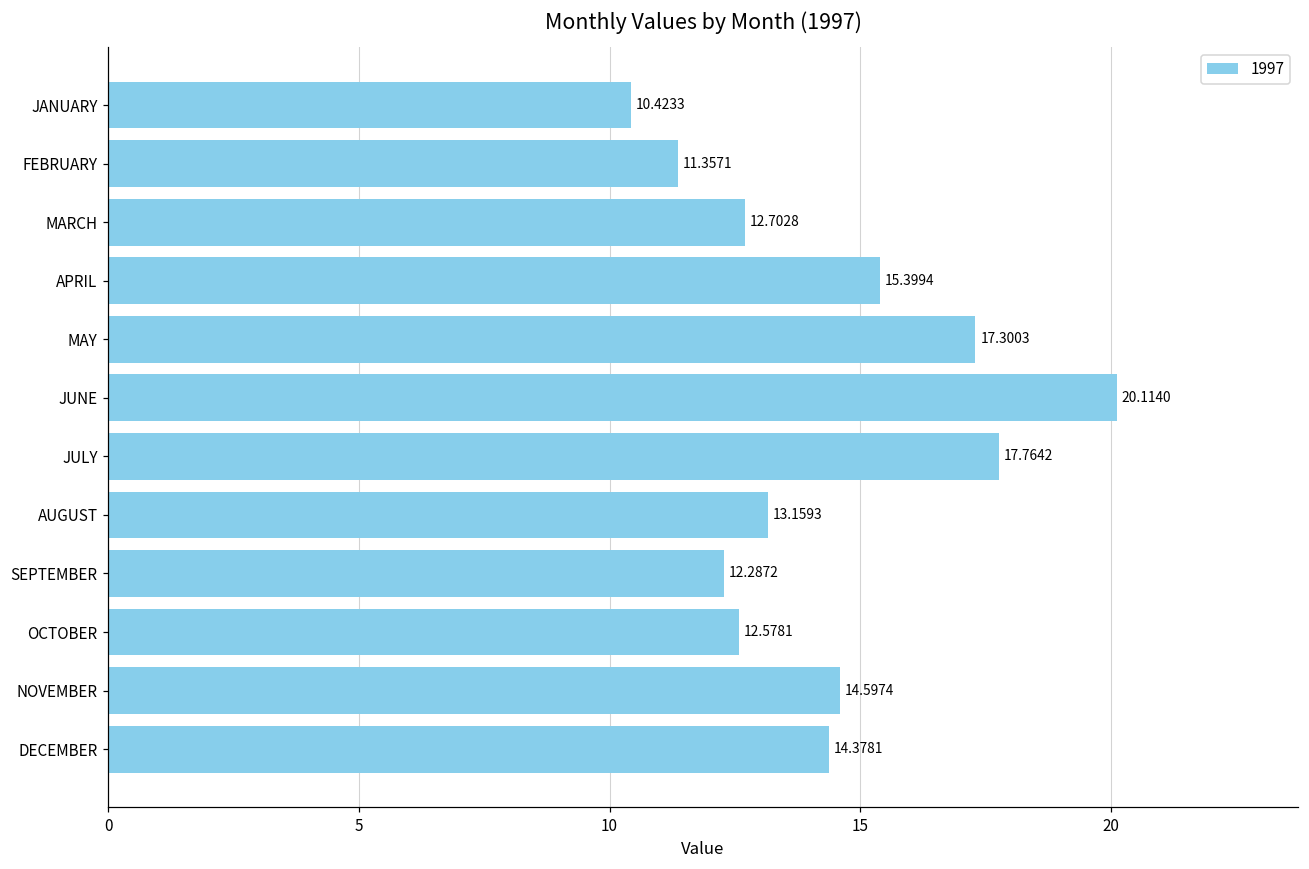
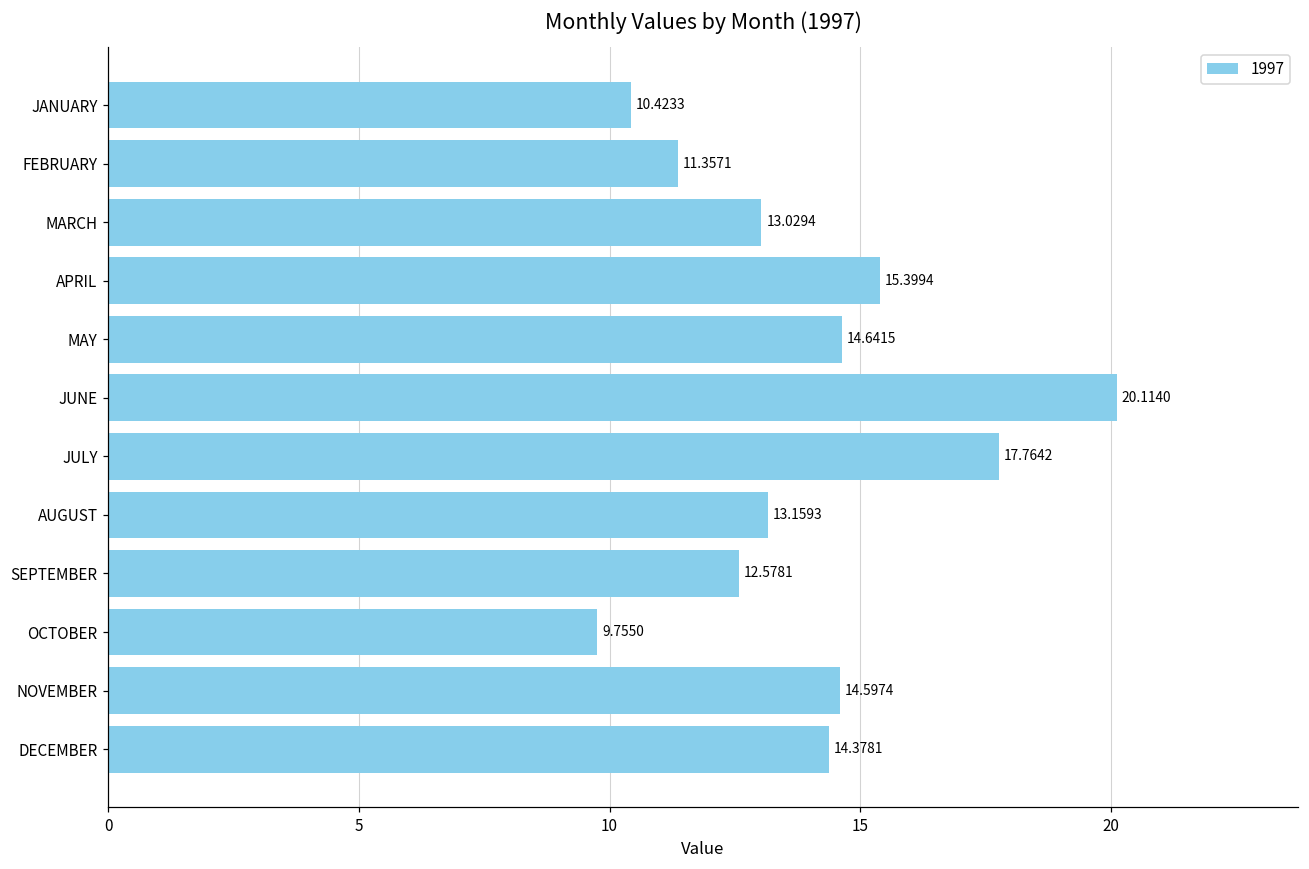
  {
    "JANUARY": 10.4233,
    "FEBRUARY": 11.3571,
-   "MARCH": 12.7028,
+   "MARCH": 13.0294,
    "APRIL": 15.3994,
-   "MAY": 17.3003,
+   "MAY": 14.6415,
    "JUNE": 20.1140,
    "JULY": 17.7642,
    "AUGUST": 13.1593,
-   "SEPTEMBER": 12.2872,
-   "OCTOBER": 12.5781,
+   "SEPTEMBER": 12.5781,
+   "OCTOBER": 9.7550,
    "NOVEMBER": 14.5974,
    "DECEMBER": 14.3781
  }
